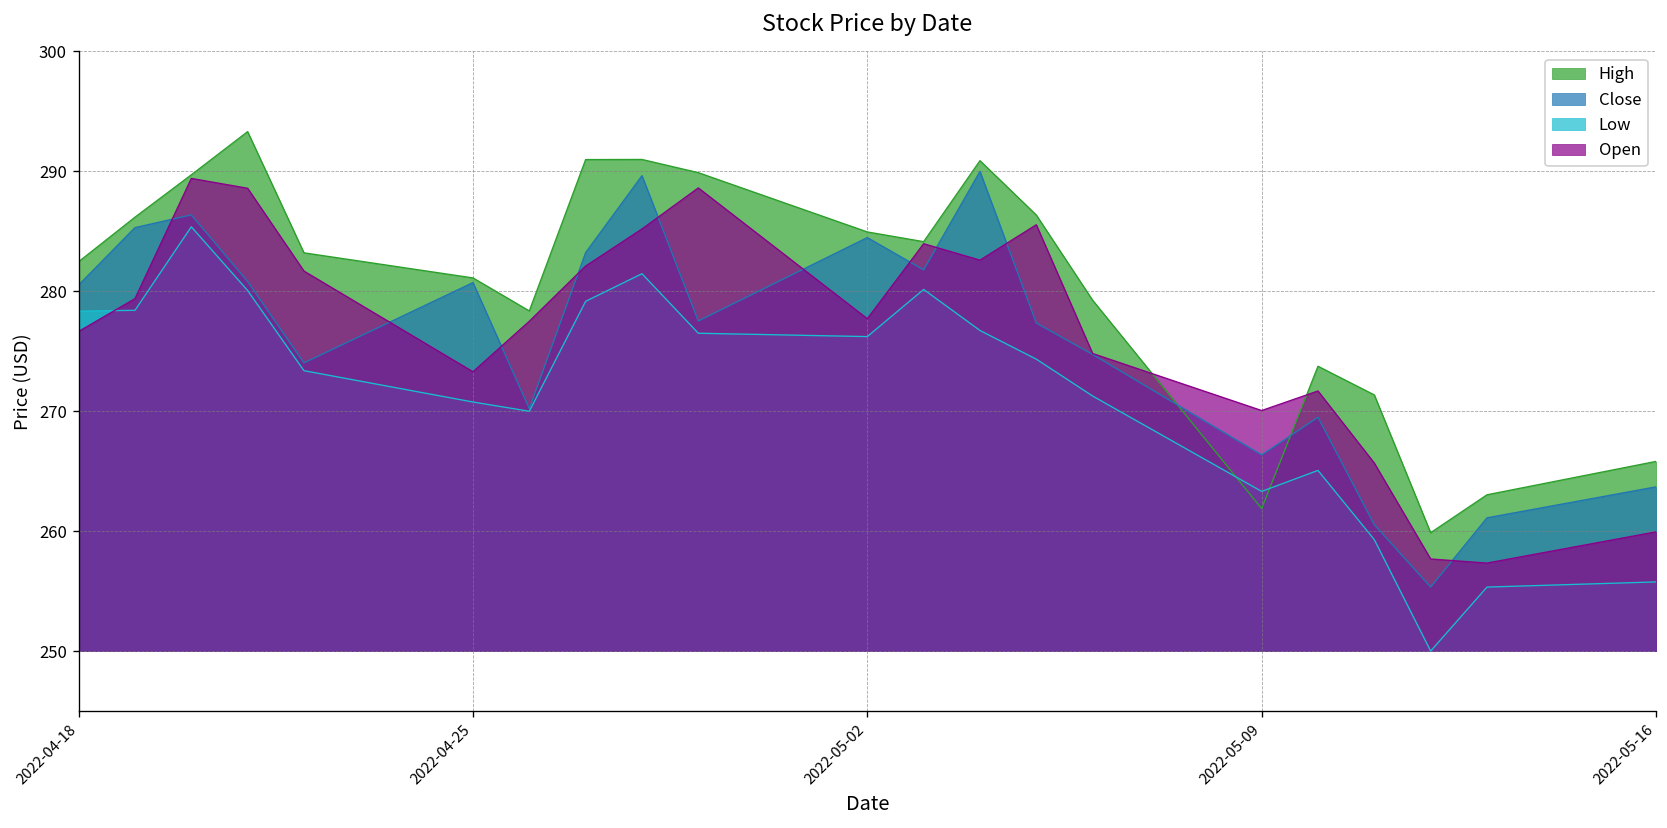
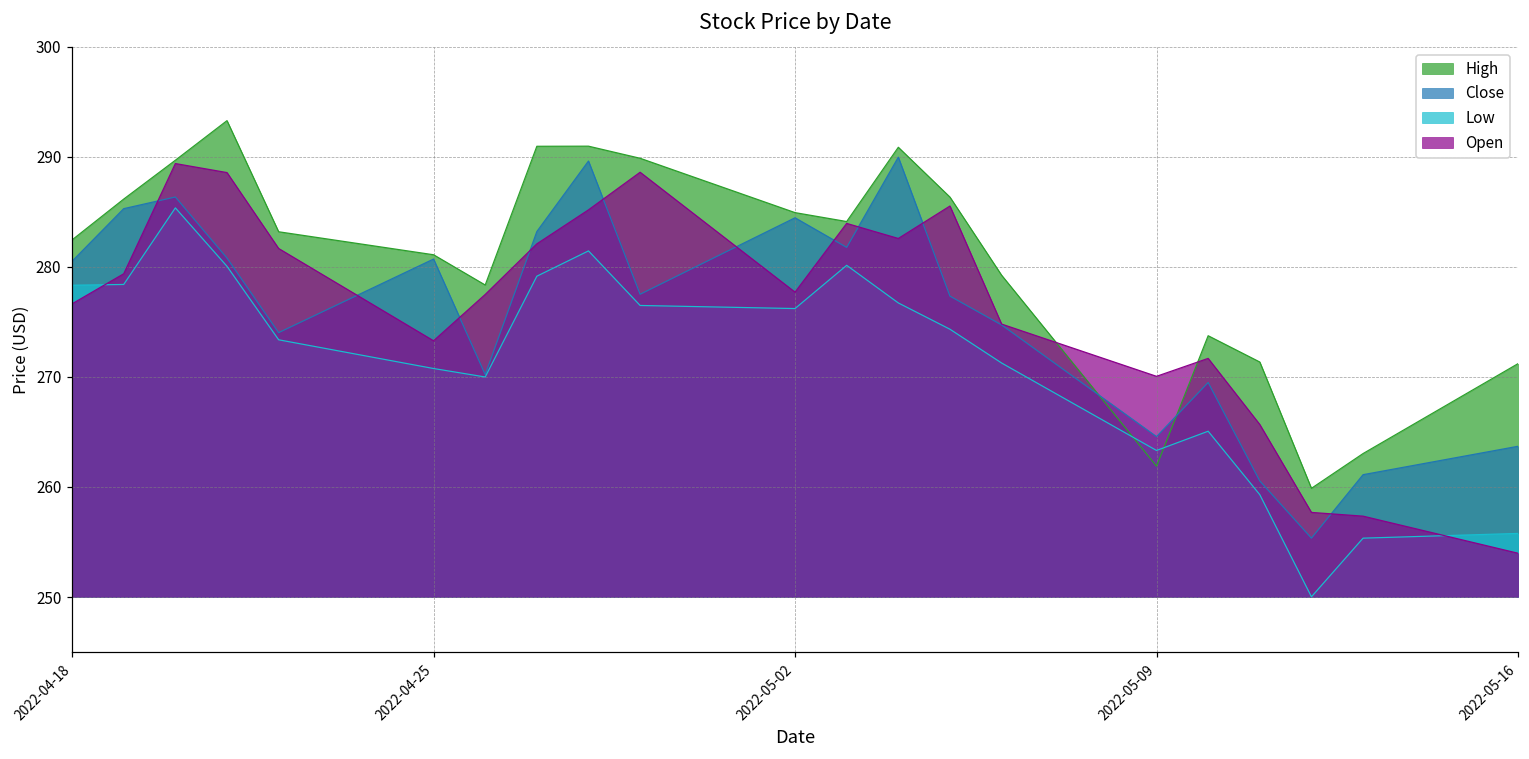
  {
    "High": {
      "2022-04-18": 282,
      "2022-04-25": 281,
      "2022-05-02": 285,
      "2022-05-09": 262,
-     "2022-05-16": 266
+     "2022-05-16": 271
    },
    "Close": {
      "2022-04-18": 281,
      "2022-04-25": 281,
      "2022-05-02": 284,
-     "2022-05-09": 266,
+     "2022-05-09": 265,
      "2022-05-16": 264
    },
    "Low": {
      "2022-04-18": 278,
      "2022-04-25": 271,
      "2022-05-02": 276,
      "2022-05-09": 263,
      "2022-05-16": 256
    },
    "Open": {
      "2022-04-18": 277,
      "2022-04-25": 273,
      "2022-05-02": 278,
      "2022-05-09": 270,
-     "2022-05-16": 260
+     "2022-05-16": 254
    }
  }
